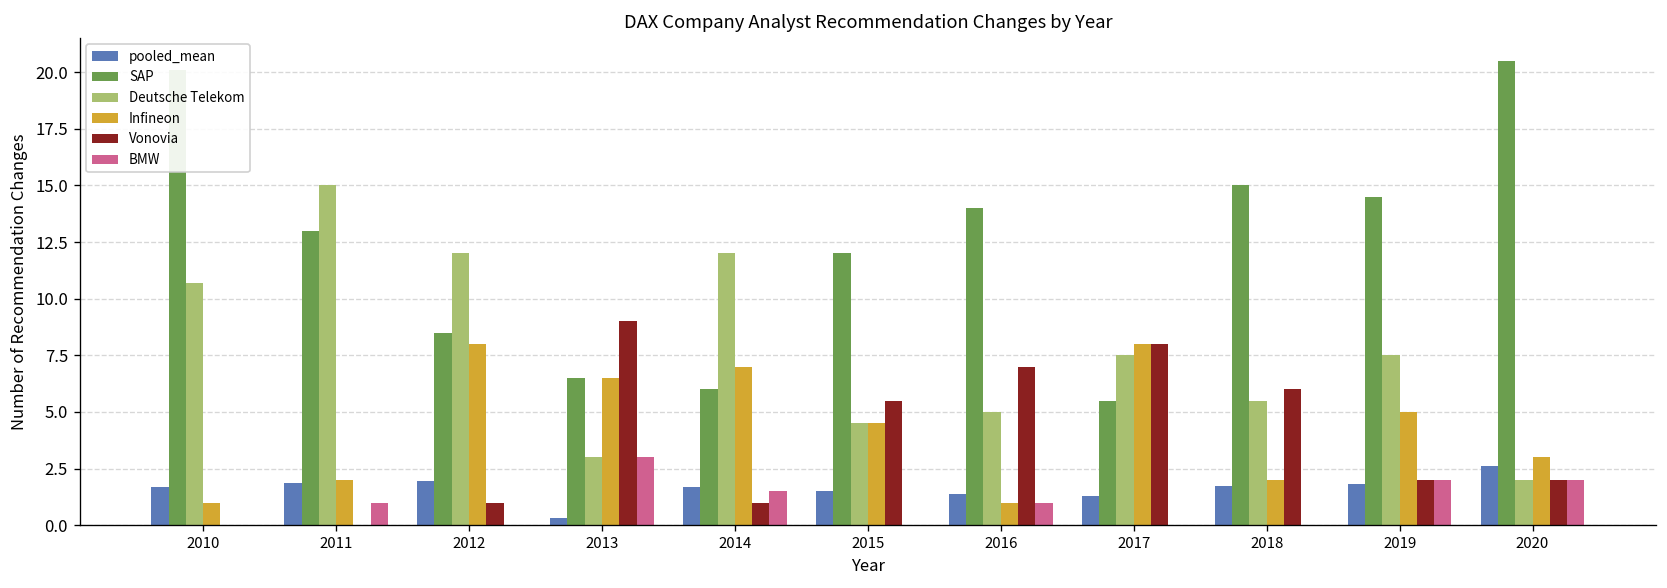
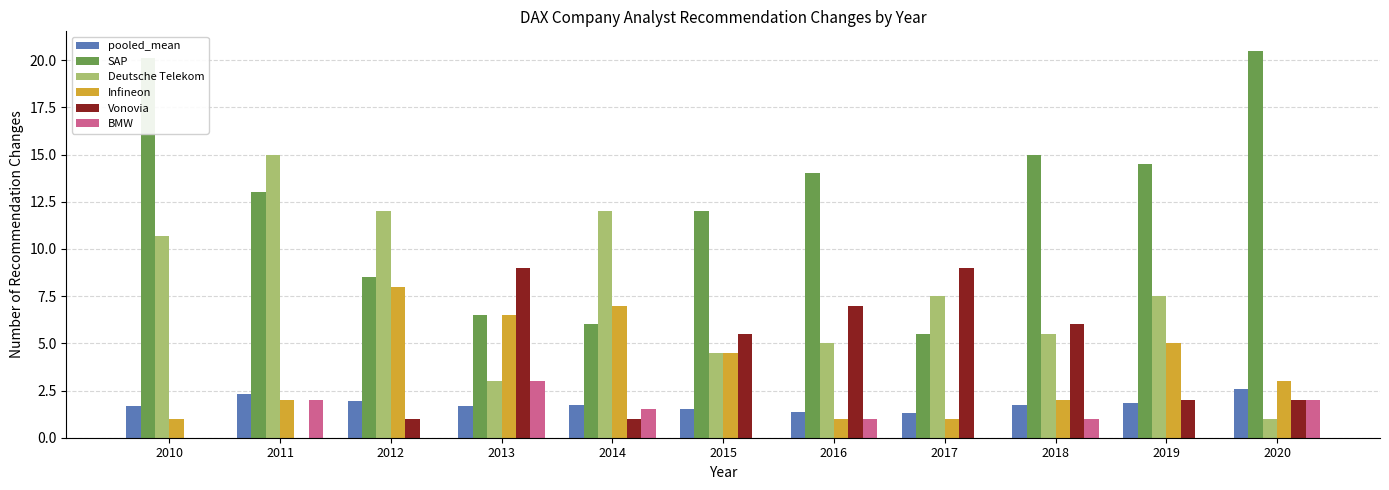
  {
    "pooled_mean": {
      "2010": 1.7,
-     "2011": 1.9,
+     "2011": 2.3,
      "2012": 1.9,
-     "2013": 0.3,
+     "2013": 1.7,
      "2014": 1.7,
      "2015": 1.5,
      "2016": 1.4,
      "2017": 1.3,
      "2018": 1.7,
      "2019": 1.8,
      "2020": 2.6
    },
    "SAP": {
      "2011": 13.0,
      "2012": 8.5,
      "2013": 6.5,
      "2014": 6.0,
      "2015": 12.0,
      "2016": 14.0,
      "2017": 5.5,
      "2018": 15.0,
      "2019": 14.5,
      "2020": 20.5
    },
    "Deutsche Telekom": {
      "2010": 10.7,
      "2011": 15,
      "2012": 12,
      "2013": 3,
      "2014": 12,
      "2015": 4.5,
      "2016": 5,
      "2017": 7.5,
      "2018": 5.5,
      "2019": 7.5,
-     "2020": 2
+     "2020": 1
    },
    "Infineon": {
      "2010": 1,
      "2011": 2,
      "2012": 8,
      "2013": 6.5,
      "2014": 7,
      "2015": 4.5,
      "2016": 1,
-     "2017": 8,
+     "2017": 1,
      "2018": 2,
      "2019": 5,
      "2020": 3
    },
    "Vonovia": {
      "2010": 0,
      "2011": 0,
      "2012": 1,
      "2013": 9,
      "2014": 1,
      "2015": 5.5,
      "2016": 7,
-     "2017": 8,
+     "2017": 9,
      "2018": 6,
      "2019": 2,
      "2020": 2
    },
    "BMW": {
      "2010": 0,
-     "2011": 1,
+     "2011": 2,
      "2012": 0,
      "2013": 3,
      "2014": 1.5,
      "2015": 0,
      "2016": 1,
      "2017": 0,
-     "2018": 0,
-     "2019": 2,
+     "2018": 1,
+     "2019": 0,
      "2020": 2
    }
  }
